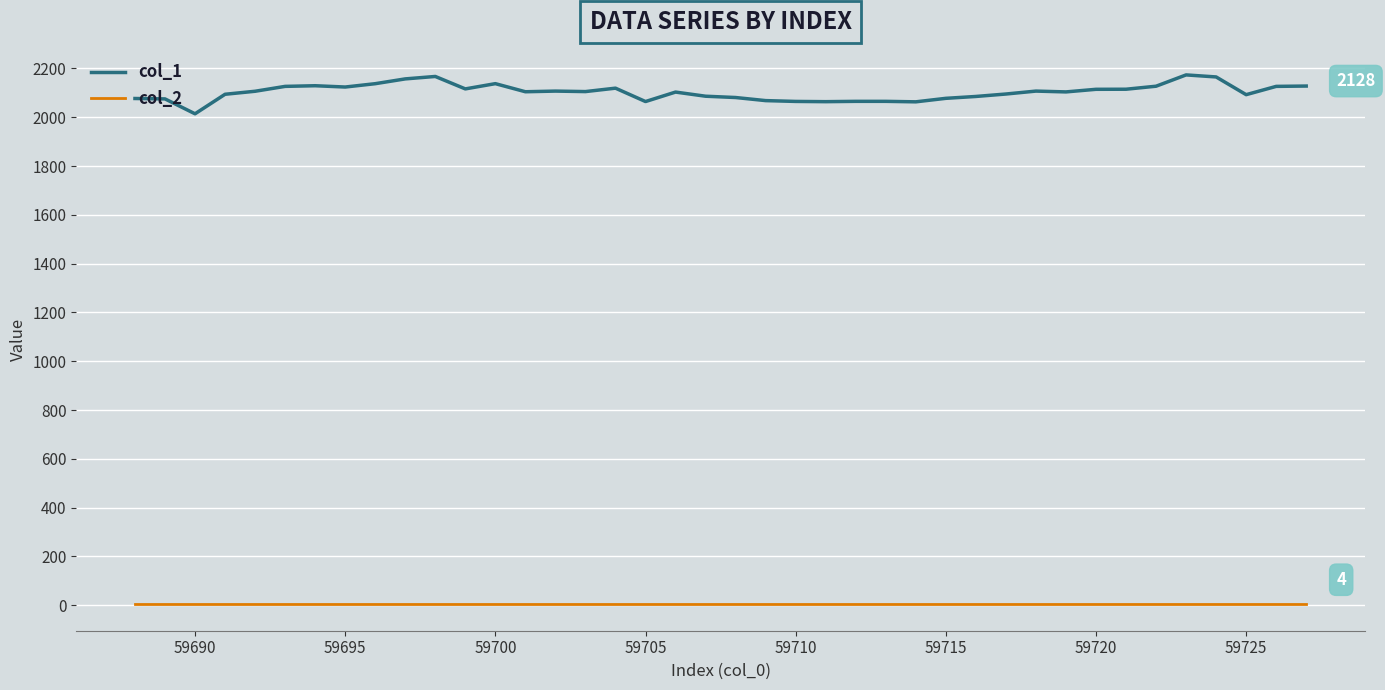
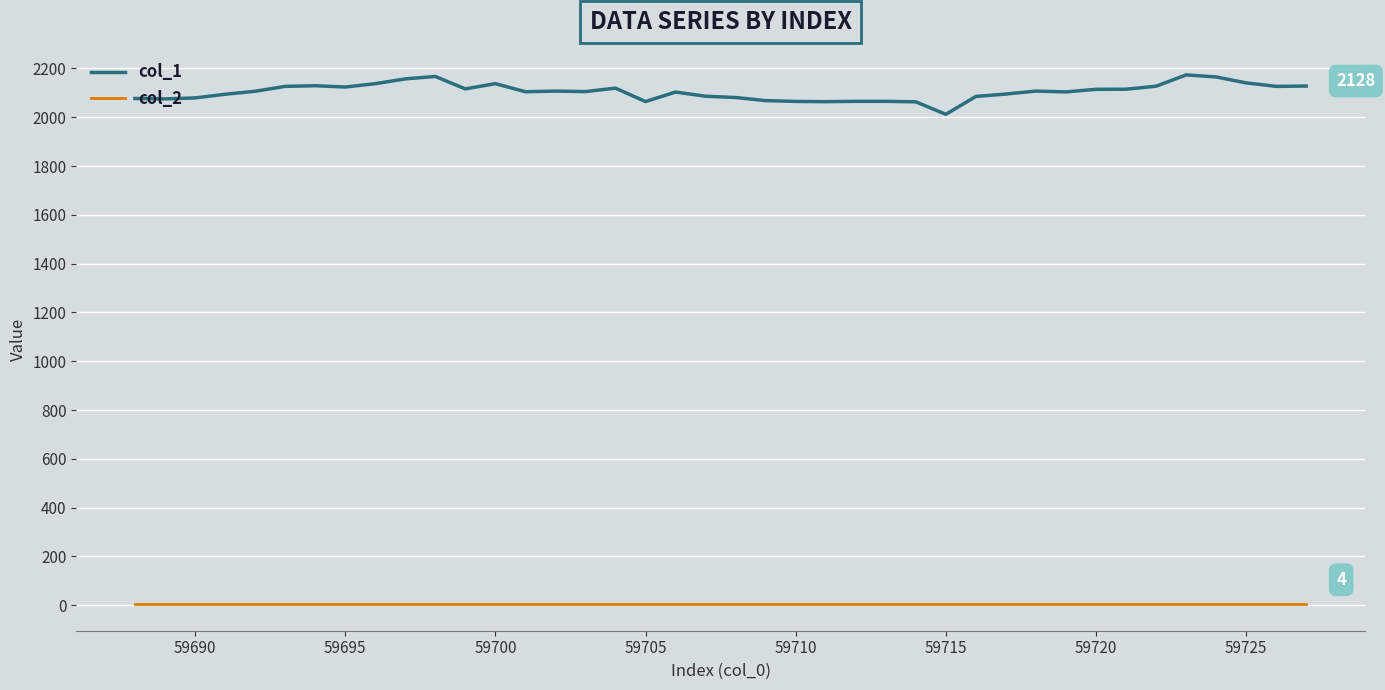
  {
    "col_1": {
-     "59690": 2010,
+     "59690": 2080,
      "59695": 2120,
      "59700": 2140,
      "59705": 2060,
      "59710": 2070,
-     "59715": 2080,
+     "59715": 2010,
      "59720": 2110,
-     "59725": 2090
+     "59725": 2140
    },
    "col_2": {
      "59690": 0,
      "59695": 0,
      "59700": 0,
      "59705": 0,
      "59710": 0,
      "59715": 0,
      "59720": 0,
      "59725": 0
    }
  }
